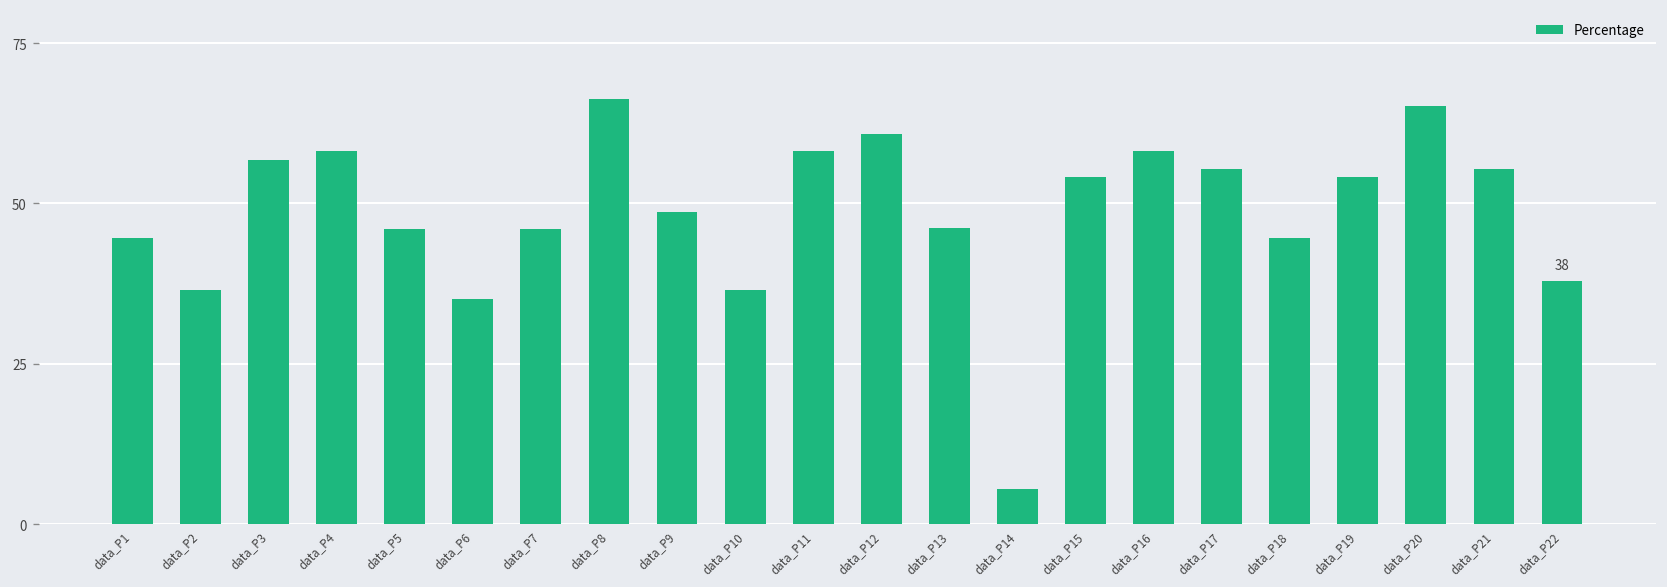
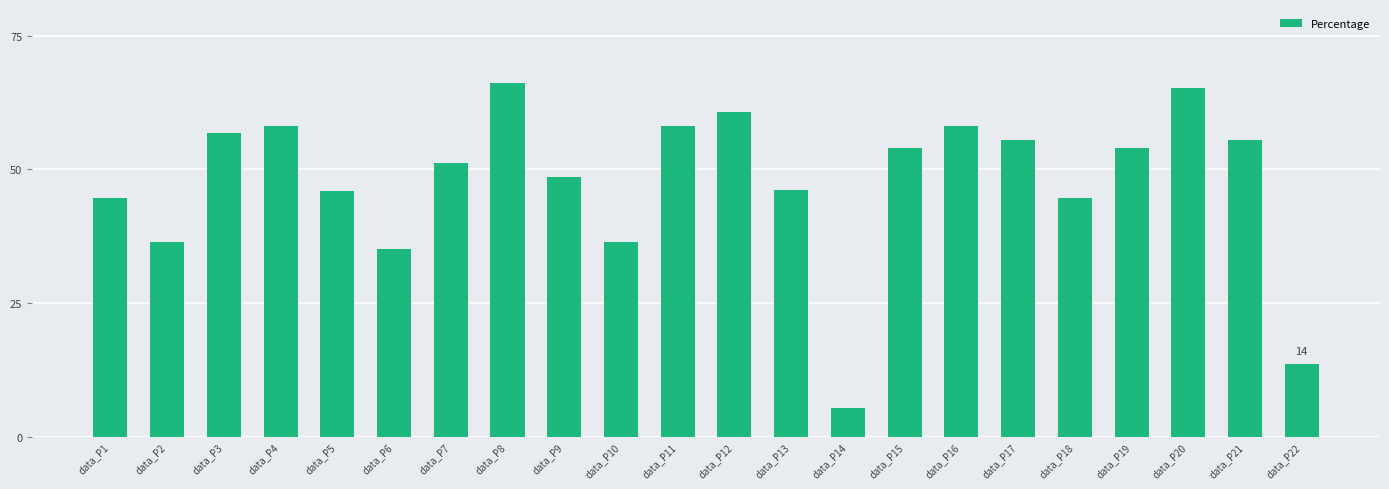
  {
-   "data_P7": 46,
-   "data_P22": 38
+   "data_P7": 51,
+   "data_P22": 14
  }
